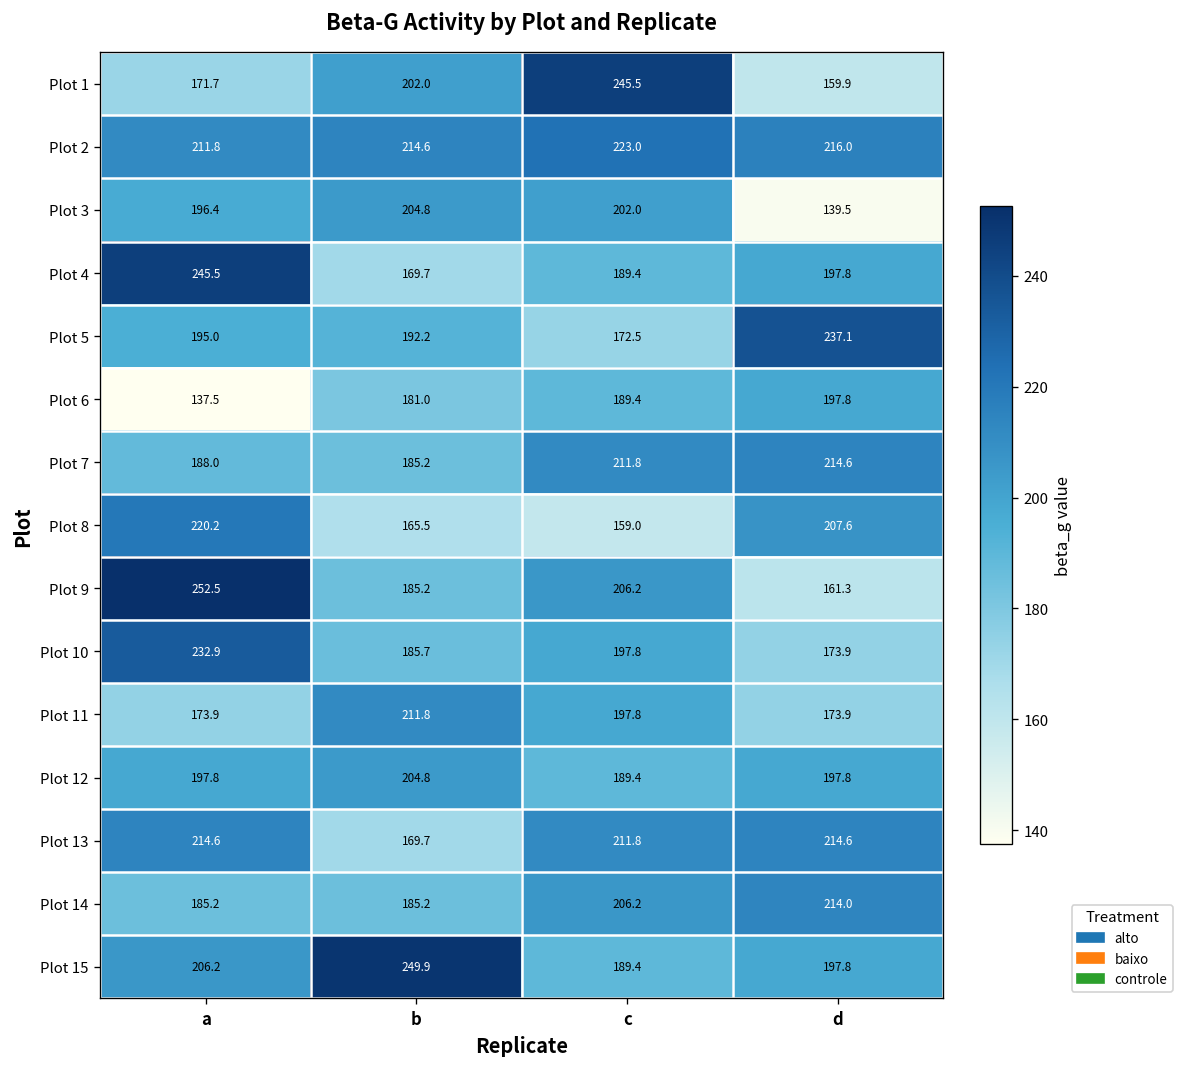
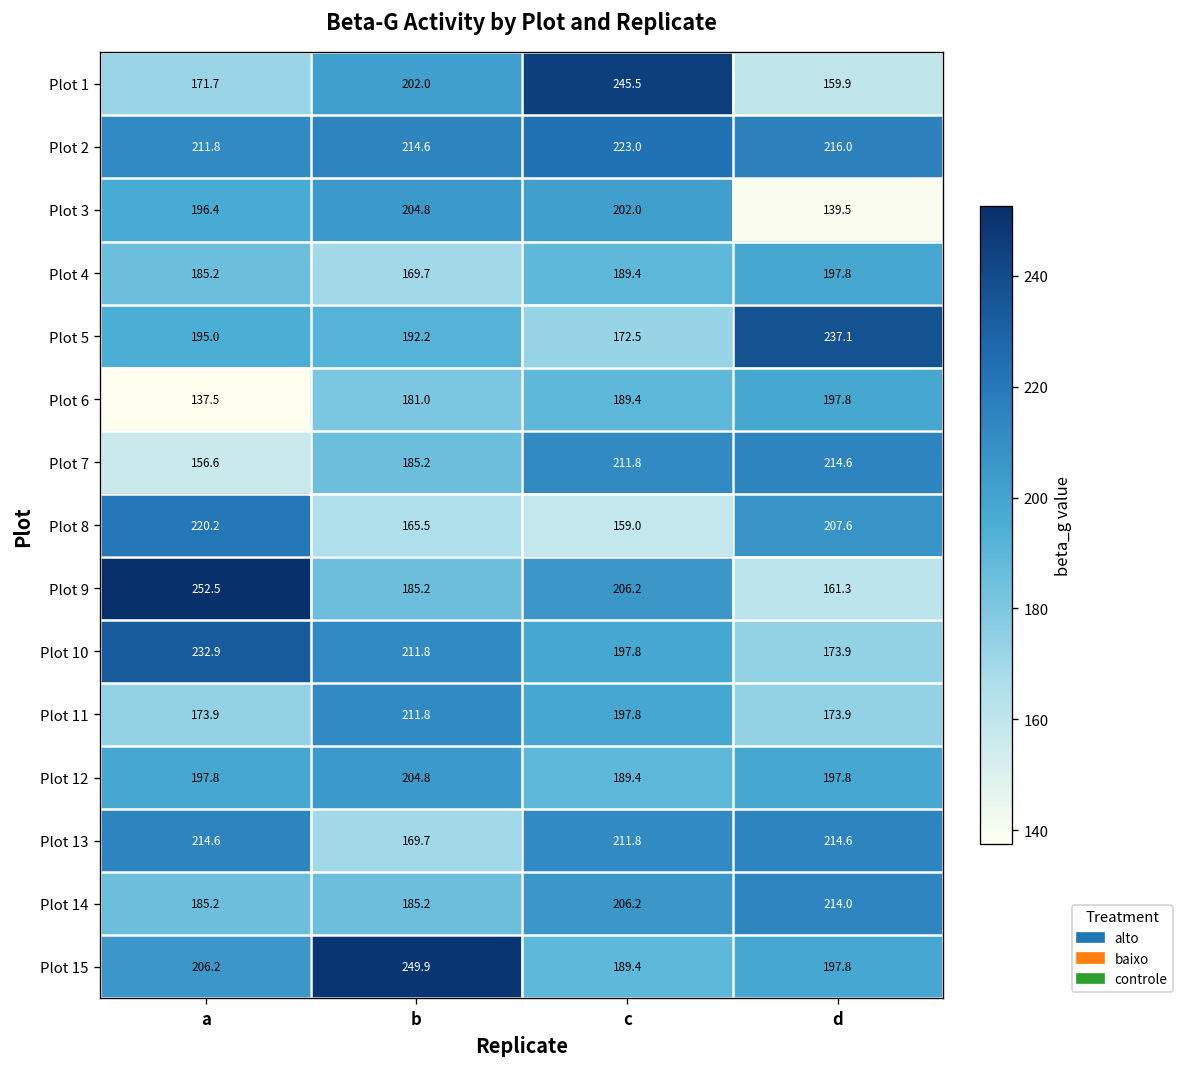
  {
    "Plot 1": {
      "a": 171.7,
      "b": 202.0,
      "c": 245.5,
      "d": 159.9
    },
    "Plot 2": {
      "a": 211.8,
      "b": 214.6,
      "c": 223.0,
      "d": 216.0
    },
    "Plot 3": {
      "a": 196.4,
      "b": 204.8,
      "c": 202.0,
      "d": 139.5
    },
    "Plot 4": {
-     "a": 245.5,
+     "a": 185.2,
      "b": 169.7,
      "c": 189.4,
      "d": 197.8
    },
    "Plot 5": {
      "a": 195.0,
      "b": 192.2,
      "c": 172.5,
      "d": 237.1
    },
    "Plot 6": {
      "a": 137.5,
      "b": 181.0,
      "c": 189.4,
      "d": 197.8
    },
    "Plot 7": {
-     "a": 188.0,
+     "a": 156.6,
      "b": 185.2,
      "c": 211.8,
      "d": 214.6
    },
    "Plot 8": {
      "a": 220.2,
      "b": 165.5,
      "c": 159.0,
      "d": 207.6
    },
    "Plot 9": {
      "a": 252.5,
      "b": 185.2,
      "c": 206.2,
      "d": 161.3
    },
    "Plot 10": {
      "a": 232.9,
-     "b": 185.7,
+     "b": 211.8,
      "c": 197.8,
      "d": 173.9
    },
    "Plot 11": {
      "a": 173.9,
      "b": 211.8,
      "c": 197.8,
      "d": 173.9
    },
    "Plot 12": {
      "a": 197.8,
      "b": 204.8,
      "c": 189.4,
      "d": 197.8
    },
    "Plot 13": {
      "a": 214.6,
      "b": 169.7,
      "c": 211.8,
      "d": 214.6
    },
    "Plot 14": {
      "a": 185.2,
      "b": 185.2,
      "c": 206.2,
      "d": 214.0
    },
    "Plot 15": {
      "a": 206.2,
      "b": 249.9,
      "c": 189.4,
      "d": 197.8
    }
  }
